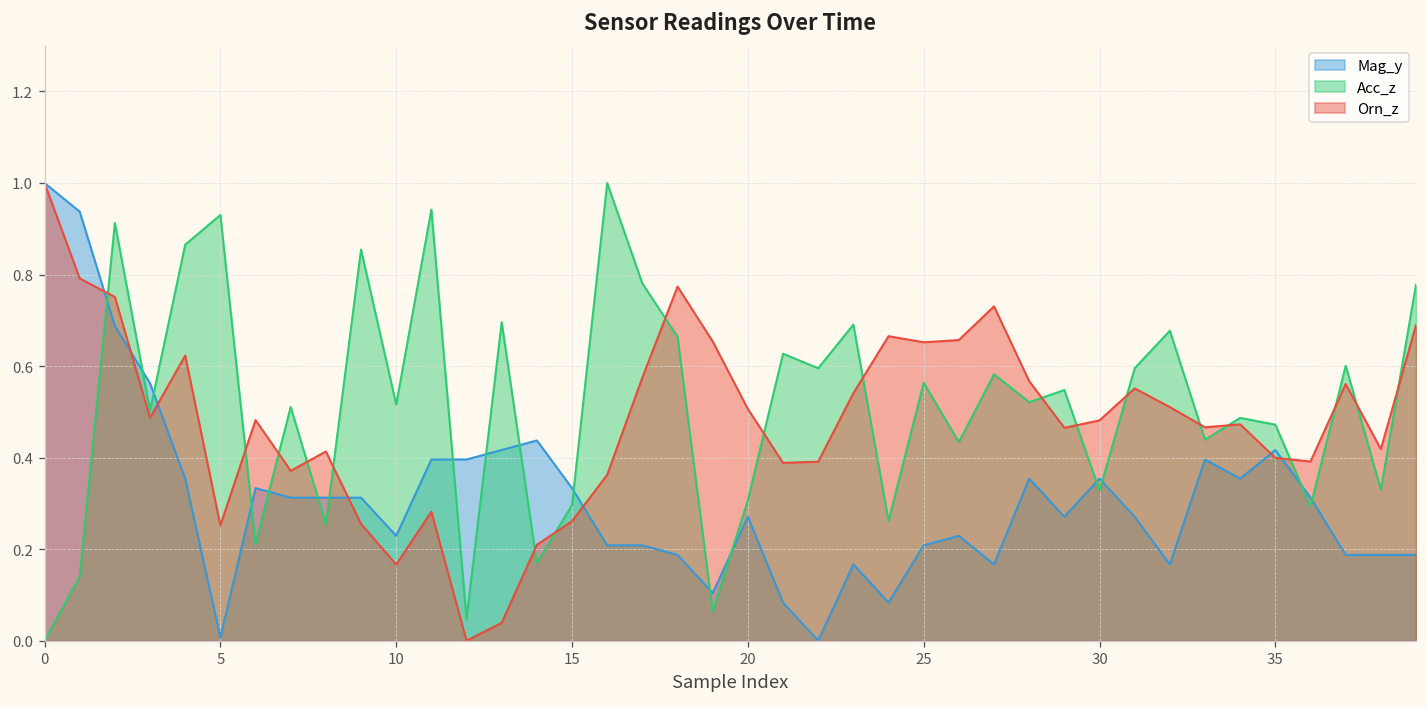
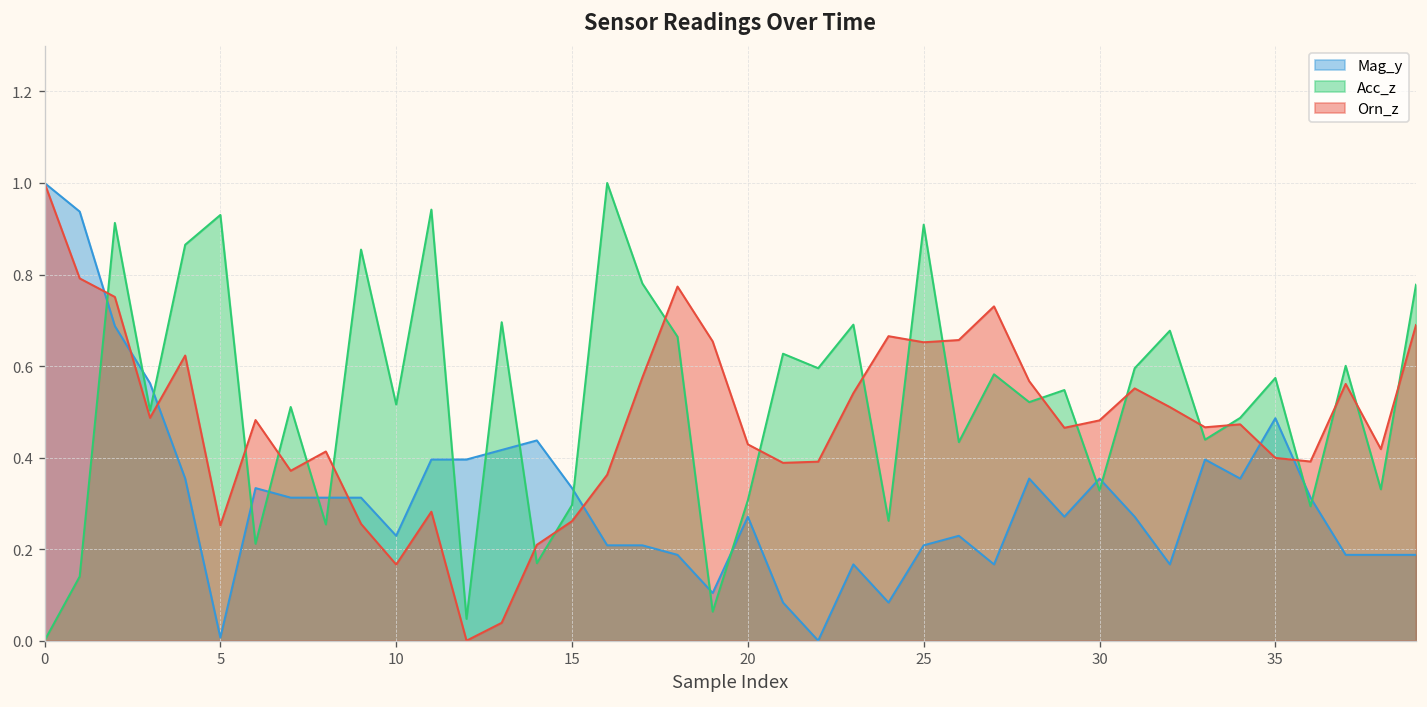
  {
    "Mag_y": {
      "5": 0.01,
      "10": 0.23,
      "15": 0.33,
      "20": 0.27,
      "25": 0.21,
      "30": 0.35,
-     "35": 0.42
+     "35": 0.49
    },
    "Acc_z": {
      "0": 0.00,
      "5": 0.93,
      "10": 0.52,
      "15": 0.30,
      "20": 0.31,
-     "25": 0.56,
+     "25": 0.91,
      "30": 0.33,
-     "35": 0.47
+     "35": 0.57
    },
    "Orn_z": {
      "5": 0.25,
      "10": 0.17,
      "15": 0.26,
-     "20": 0.51,
+     "20": 0.43,
      "25": 0.65,
      "30": 0.48,
      "35": 0.40
    }
  }
